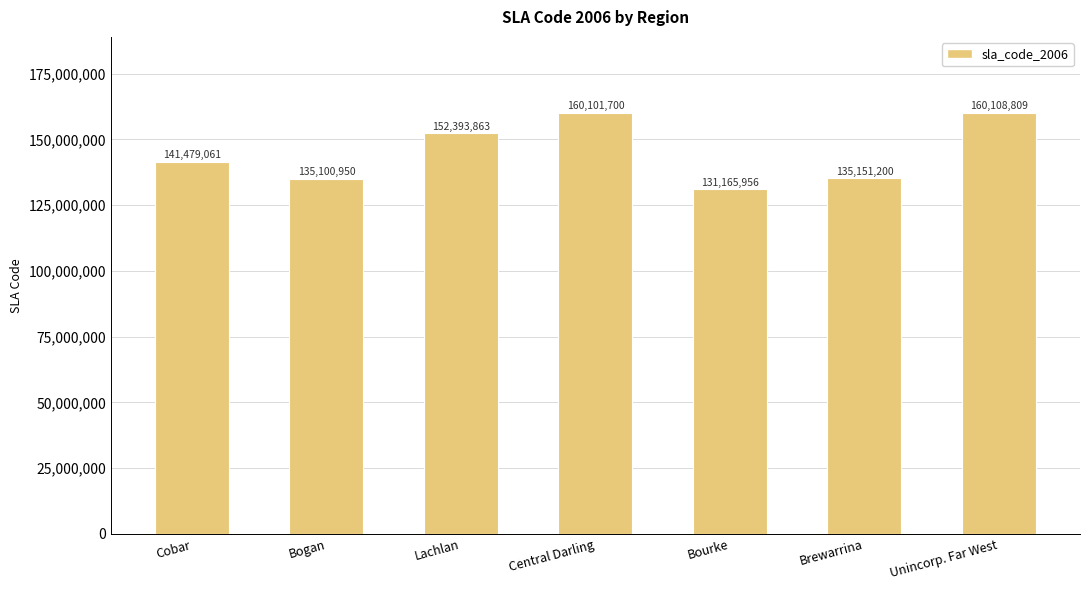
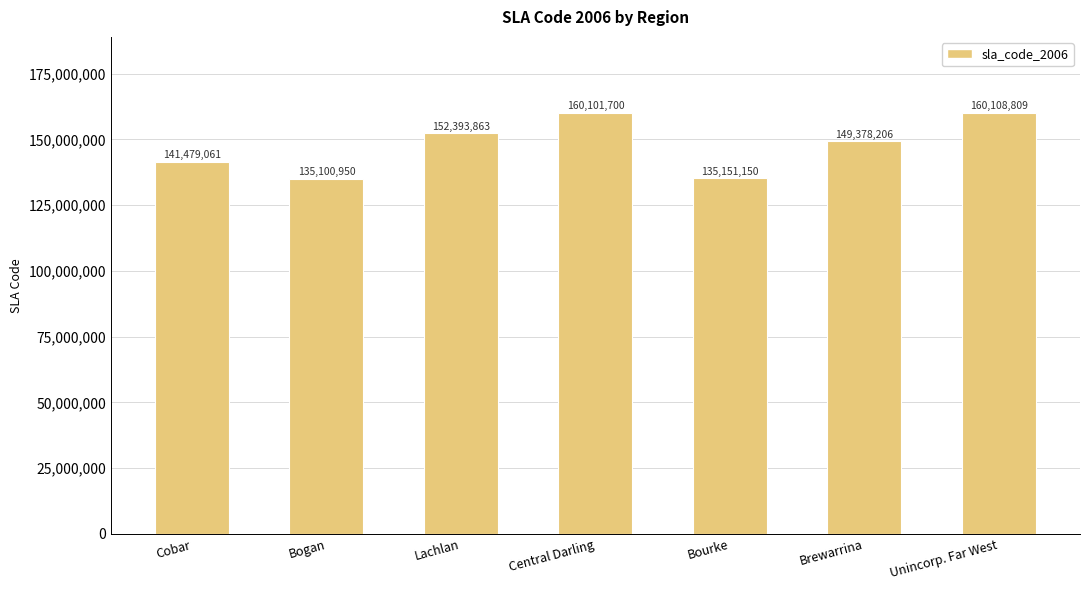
  {
    "Cobar": "141,479,061",
    "Bogan": "135,100,950",
    "Lachlan": "152,393,863",
    "Central Darling": "160,101,700",
-   "Bourke": "131,165,956",
-   "Brewarrina": "135,151,200",
+   "Bourke": "135,151,150",
+   "Brewarrina": "149,378,206",
    "Unincorp. Far West": "160,108,809"
  }
